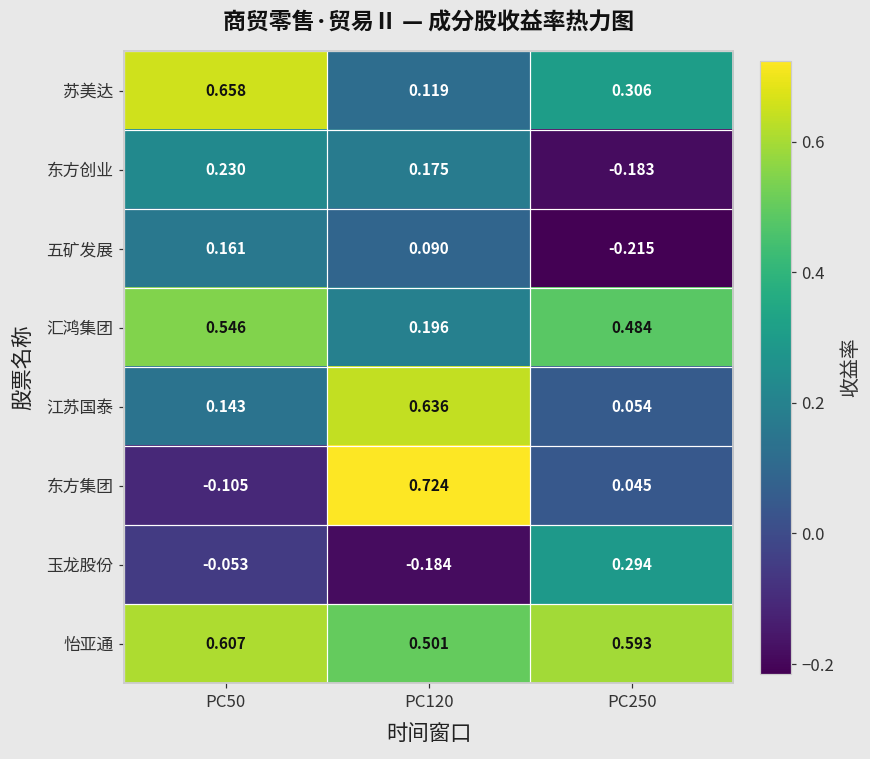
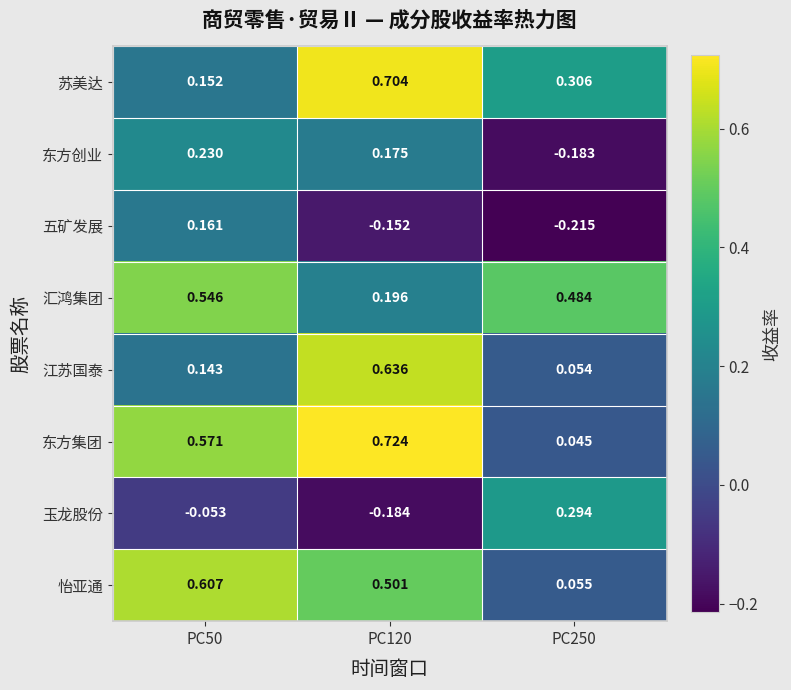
  {
    "苏美达": {
-     "PC50": 0.658,
-     "PC120": 0.119,
+     "PC50": 0.152,
+     "PC120": 0.704,
      "PC250": 0.306
    },
    "东方创业": {
      "PC50": 0.230,
      "PC120": 0.175,
      "PC250": -0.183
    },
    "五矿发展": {
      "PC50": 0.161,
-     "PC120": 0.090,
+     "PC120": -0.152,
      "PC250": -0.215
    },
    "汇鸿集团": {
      "PC50": 0.546,
      "PC120": 0.196,
      "PC250": 0.484
    },
    "江苏国泰": {
      "PC50": 0.143,
      "PC120": 0.636,
      "PC250": 0.054
    },
    "东方集团": {
-     "PC50": -0.105,
+     "PC50": 0.571,
      "PC120": 0.724,
      "PC250": 0.045
    },
    "玉龙股份": {
      "PC50": -0.053,
      "PC120": -0.184,
      "PC250": 0.294
    },
    "怡亚通": {
      "PC50": 0.607,
      "PC120": 0.501,
-     "PC250": 0.593
+     "PC250": 0.055
    }
  }
